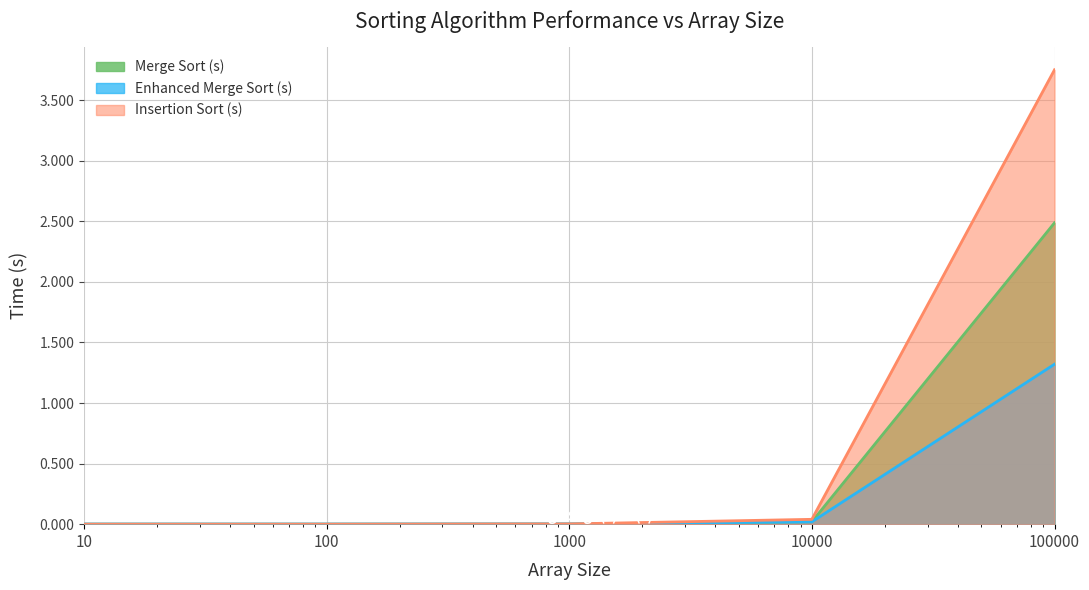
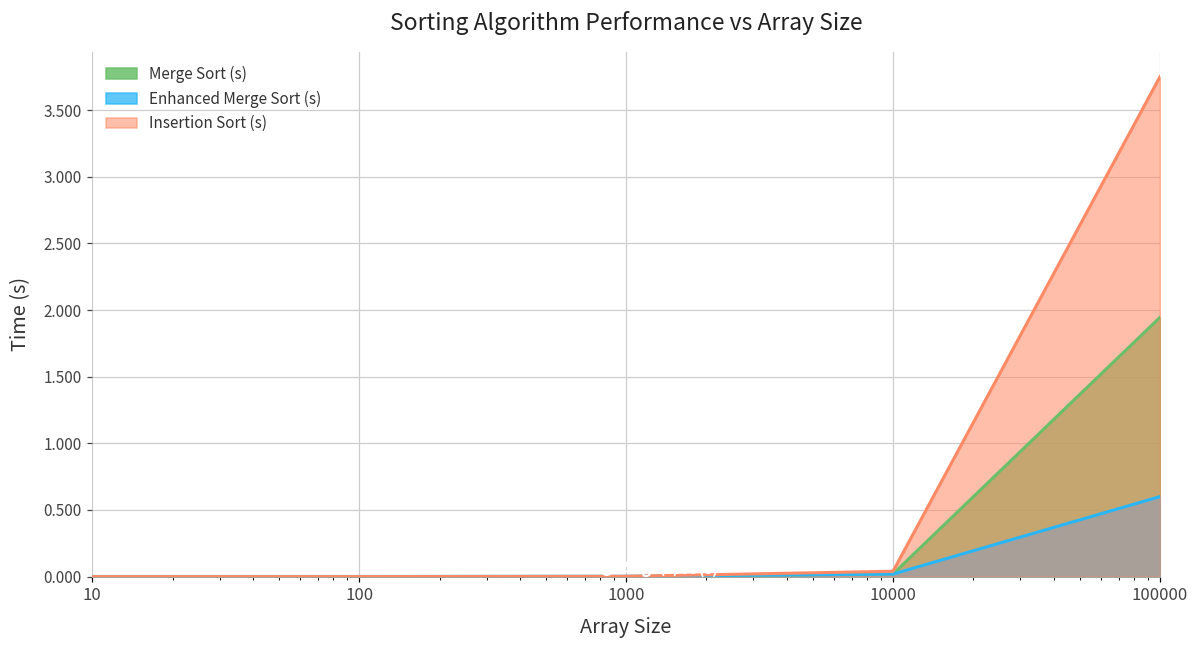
  {
    "Merge Sort (s)": {
-     "100000": 2.49
+     "100000": 1.95
    },
    "Enhanced Merge Sort (s)": {
-     "100000": 1.32
+     "100000": 0.60
    },
    "Insertion Sort (s)": {
      "100000": 3.75
    }
  }
